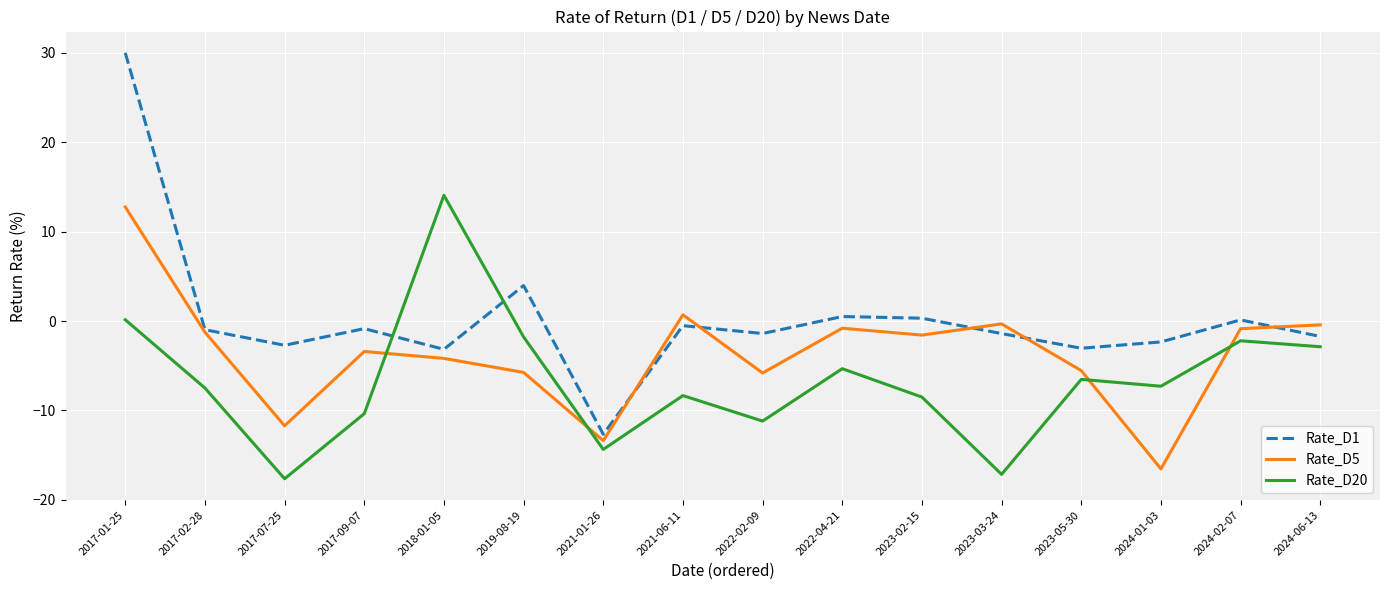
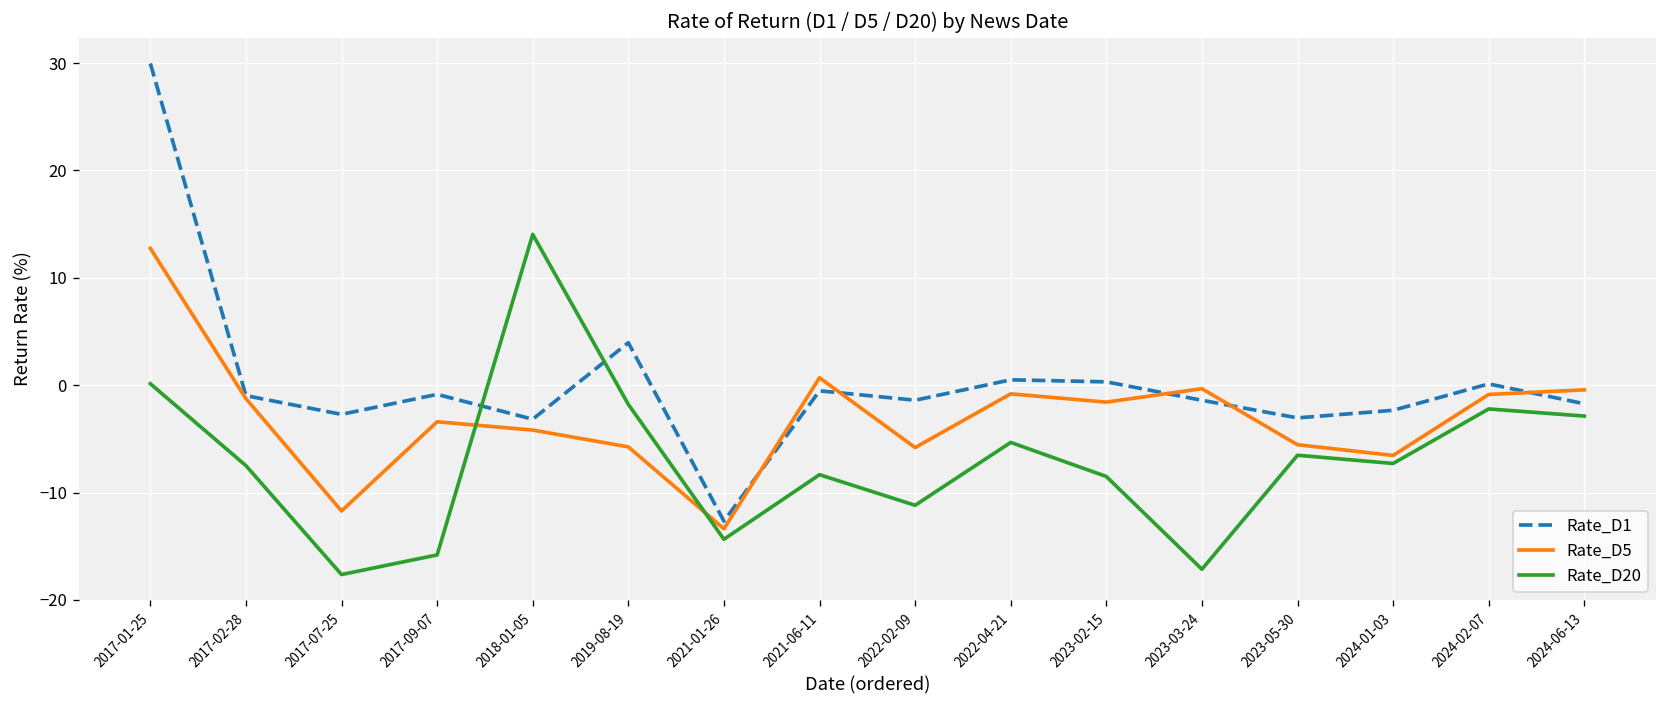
  {
    "Rate_D1": {
      "2017-01-25": 30,
      "2017-07-25": -3,
      "2017-09-07": -1,
      "2018-01-05": -3,
      "2019-08-19": 4,
      "2021-01-26": -13,
      "2021-06-11": -1,
      "2022-02-09": -1,
      "2022-04-21": 1,
      "2023-02-15": 0,
      "2023-03-24": -1,
      "2023-05-30": -3,
      "2024-01-03": -2,
      "2024-02-07": 0,
      "2024-06-13": -2
    },
    "Rate_D5": {
      "2017-01-25": 13,
      "2017-07-25": -12,
      "2017-09-07": -3,
      "2018-01-05": -4,
      "2019-08-19": -6,
      "2021-01-26": -13,
      "2021-06-11": 1,
      "2022-02-09": -6,
      "2022-04-21": -1,
      "2023-02-15": -2,
      "2023-03-24": 0,
      "2023-05-30": -6,
-     "2024-01-03": -17,
+     "2024-01-03": -7,
      "2024-02-07": -1,
      "2024-06-13": 0
    },
    "Rate_D20": {
      "2017-01-25": 0,
      "2017-02-28": -7,
      "2017-07-25": -18,
-     "2017-09-07": -10,
+     "2017-09-07": -16,
      "2018-01-05": 14,
      "2019-08-19": -2,
      "2021-01-26": -14,
      "2021-06-11": -8,
      "2022-02-09": -11,
      "2022-04-21": -5,
      "2023-02-15": -8,
      "2023-03-24": -17,
      "2023-05-30": -7,
      "2024-01-03": -7,
      "2024-02-07": -2,
      "2024-06-13": -3
    }
  }
